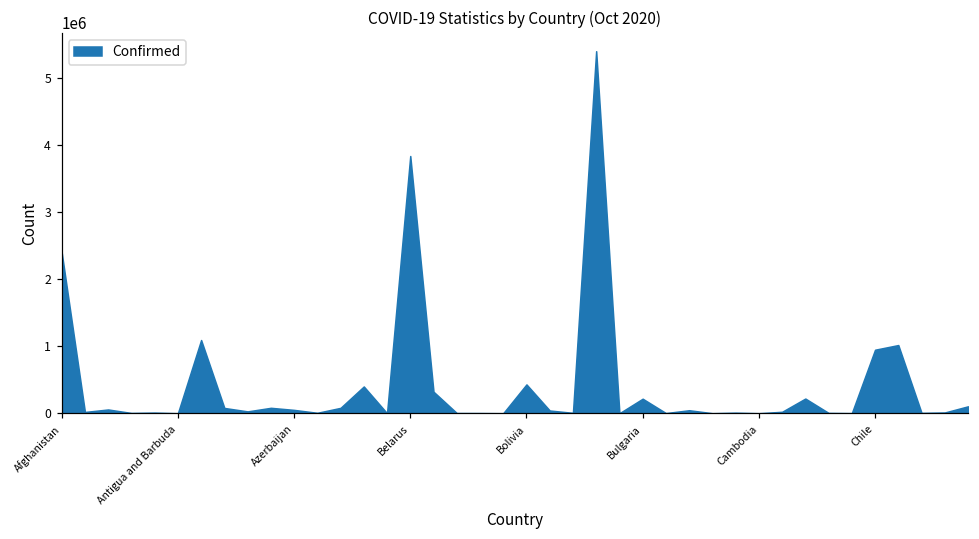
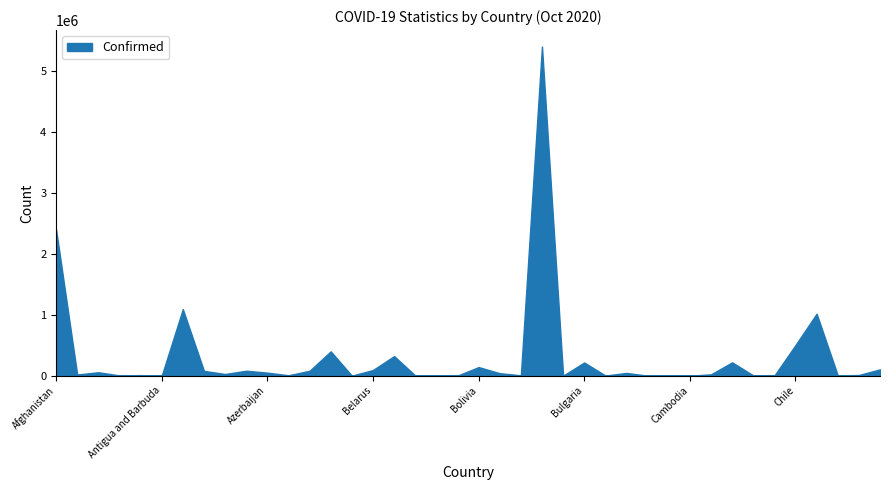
  {
    "Afghanistan": 2400000,
    "Azerbaijan": 0,
-   "Belarus": 3800000,
-   "Bolivia": 400000,
+   "Belarus": 100000,
+   "Bolivia": 100000,
    "Bulgaria": 200000,
-   "Chile": 900000
+   "Chile": 500000
  }
